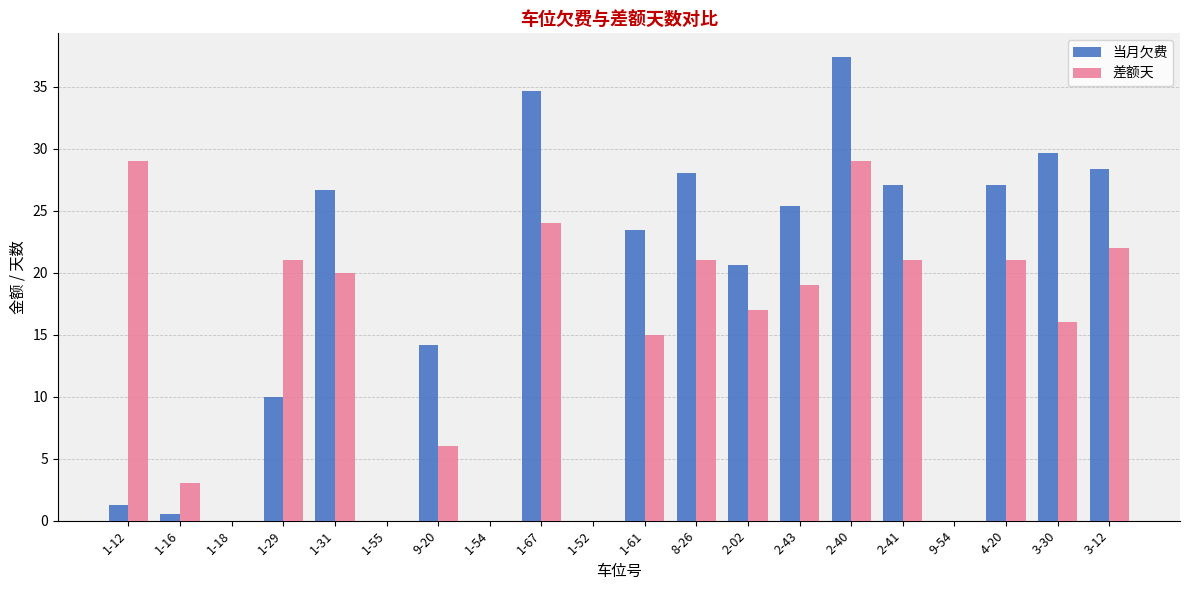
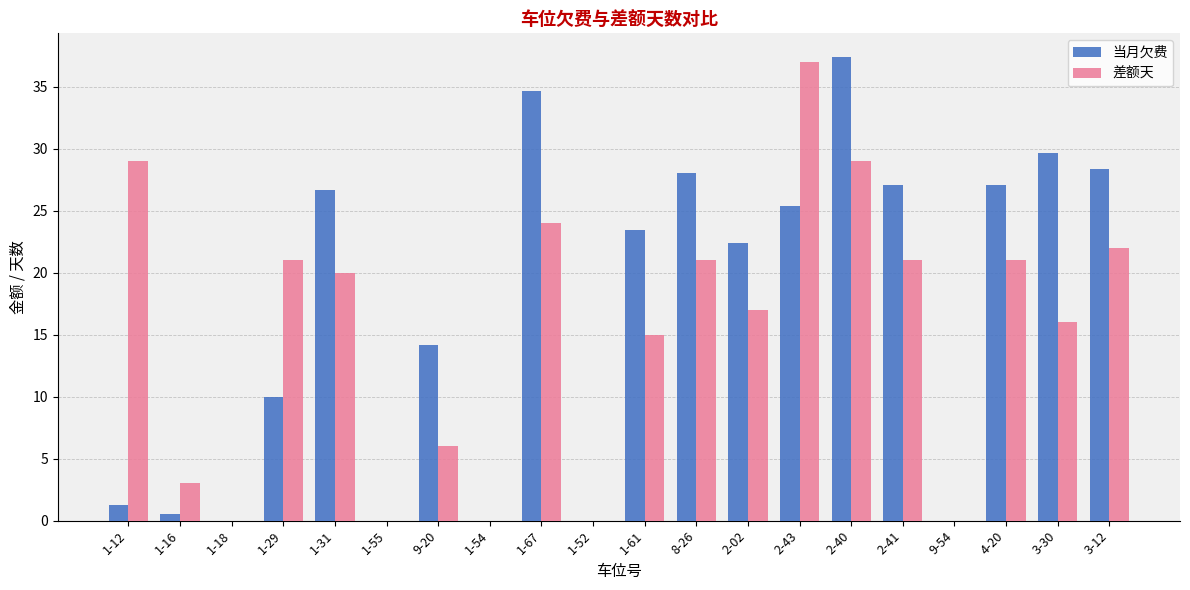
  {
    "当月欠费": {
      "1-12": 1.3,
      "1-16": 0.5,
      "1-18": 0.0,
      "1-29": 10.0,
      "1-31": 26.7,
      "1-55": 0.0,
      "9-20": 14.2,
      "1-54": 0.0,
      "1-67": 34.7,
      "1-52": 0.0,
      "1-61": 23.4,
      "8-26": 28.0,
-     "2-02": 20.7,
+     "2-02": 22.4,
      "2-43": 25.3,
      "2-40": 37.4,
      "2-41": 27.1,
      "9-54": 0.0,
      "4-20": 27.1,
      "3-30": 29.7,
      "3-12": 28.4
    },
    "差额天": {
      "1-12": 29,
      "1-16": 3,
      "1-18": 0,
      "1-29": 21,
      "1-31": 20,
      "1-55": 0,
      "9-20": 6,
      "1-54": 0,
      "1-67": 24,
      "1-52": 0,
      "1-61": 15,
      "8-26": 21,
      "2-02": 17,
-     "2-43": 19,
+     "2-43": 37,
      "2-40": 29,
      "2-41": 21,
      "9-54": 0,
      "4-20": 21,
      "3-30": 16,
      "3-12": 22
    }
  }
